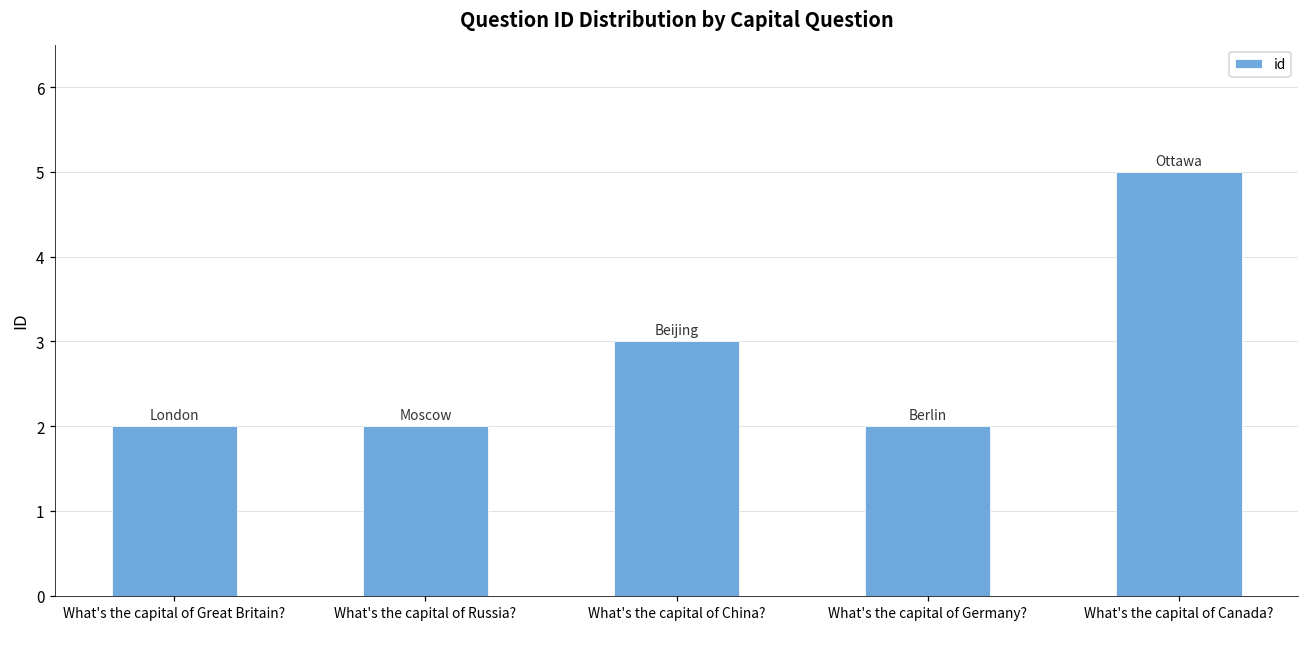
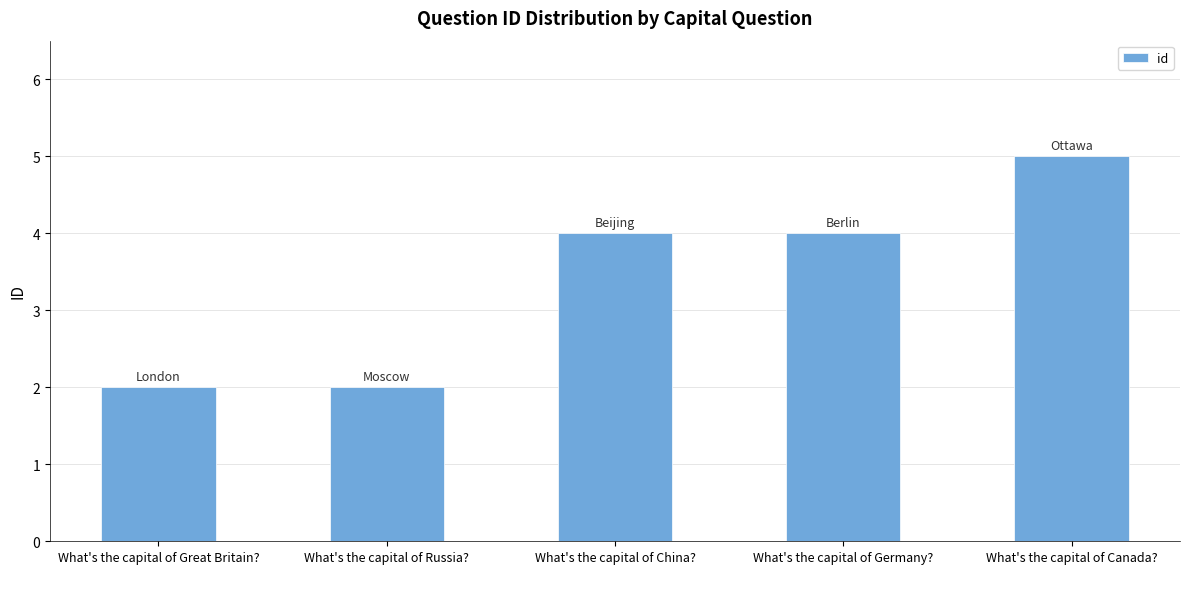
  {
    "What's the capital of Great Britain?": 2,
    "What's the capital of Russia?": 2,
-   "What's the capital of China?": 3,
-   "What's the capital of Germany?": 2,
+   "What's the capital of China?": 4,
+   "What's the capital of Germany?": 4,
    "What's the capital of Canada?": 5
  }
